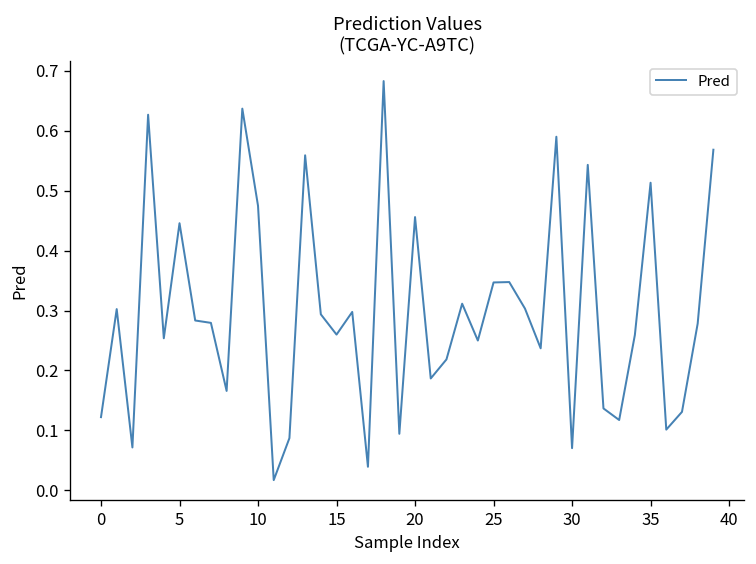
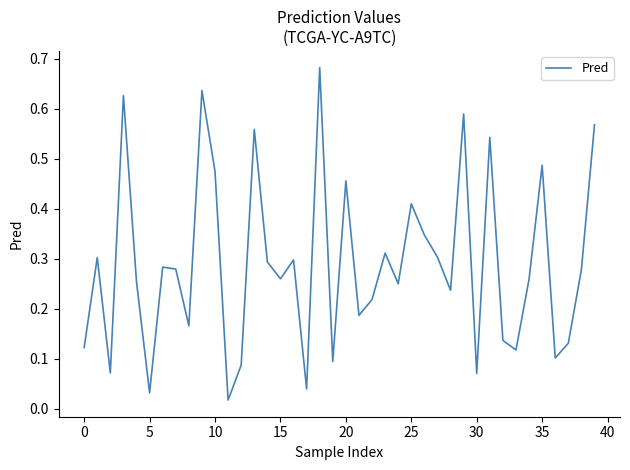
  {
    "0": 0.12,
-   "5": 0.45,
+   "5": 0.03,
    "10": 0.47,
    "15": 0.26,
    "20": 0.46,
-   "25": 0.35,
+   "25": 0.41,
    "30": 0.07,
-   "35": 0.51
+   "35": 0.49
  }
